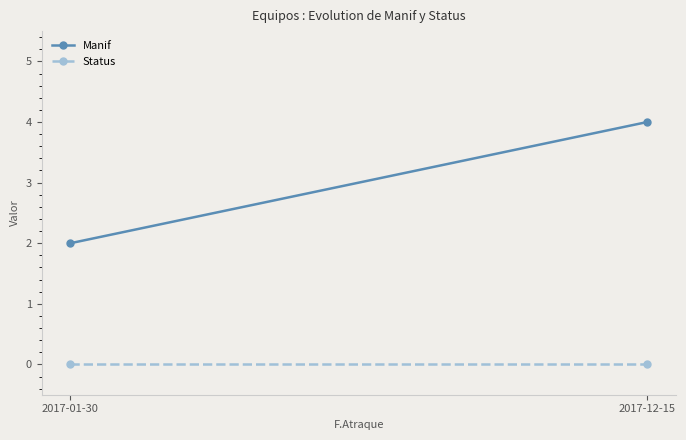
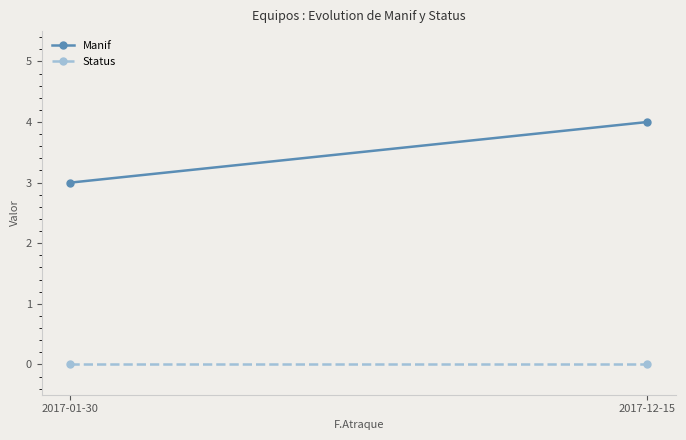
  {
    "Manif": {
-     "2017-01-30": 2,
+     "2017-01-30": 3,
      "2017-12-15": 4
    },
    "Status": {
      "2017-01-30": 0,
      "2017-12-15": 0
    }
  }
